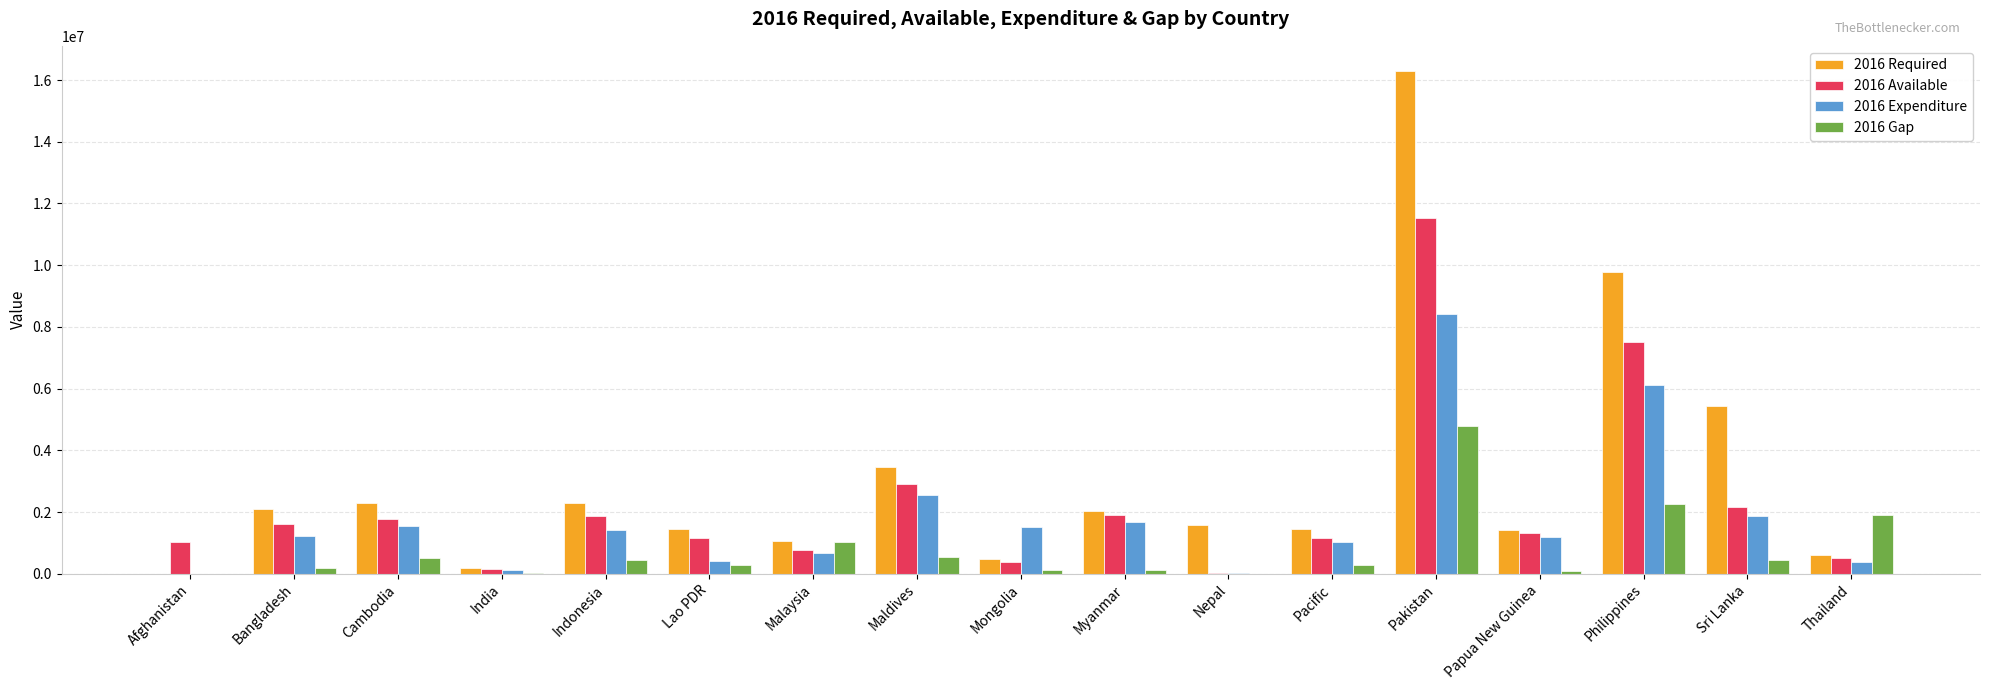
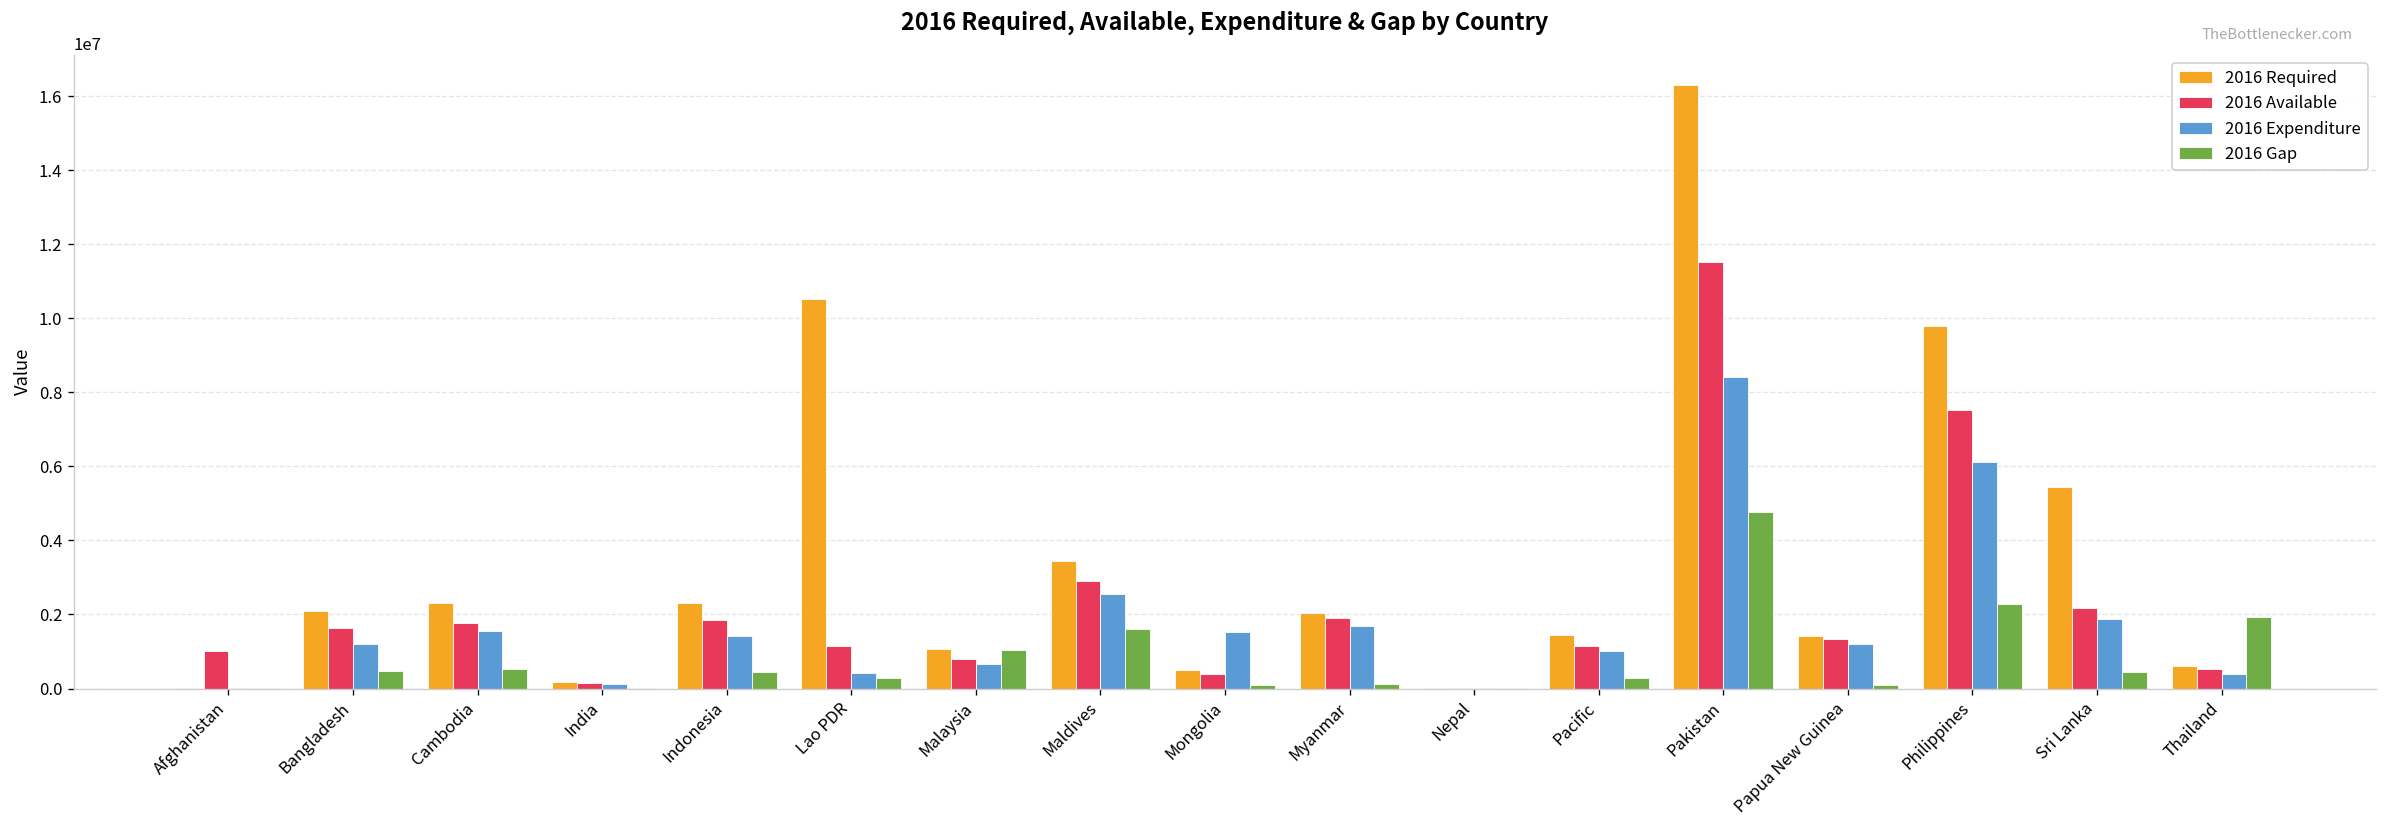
  {
    "2016 Required": {
      "Bangladesh": 2100000,
      "Cambodia": 2300000,
      "India": 200000,
      "Indonesia": 2300000,
-     "Lao PDR": 1400000,
+     "Lao PDR": 10500000,
      "Malaysia": 1100000,
      "Maldives": 3400000,
      "Mongolia": 500000,
      "Myanmar": 2000000,
-     "Nepal": 1600000,
+     "Nepal": 0,
      "Pacific": 1400000,
      "Pakistan": 16300000,
      "Papua New Guinea": 1400000,
      "Philippines": 9800000,
      "Sri Lanka": 5500000,
      "Thailand": 600000
    },
    "2016 Available": {
      "Afghanistan": 1000000,
      "Bangladesh": 1600000,
      "Cambodia": 1800000,
      "India": 200000,
      "Indonesia": 1900000,
      "Lao PDR": 1200000,
      "Malaysia": 800000,
      "Maldives": 2900000,
      "Mongolia": 400000,
      "Myanmar": 1900000,
      "Pacific": 1200000,
      "Pakistan": 11500000,
      "Papua New Guinea": 1300000,
      "Philippines": 7500000,
      "Sri Lanka": 2200000,
      "Thailand": 500000
    },
    "2016 Expenditure": {
      "Bangladesh": 1200000,
      "Cambodia": 1600000,
      "India": 100000,
      "Indonesia": 1400000,
      "Lao PDR": 400000,
      "Malaysia": 700000,
      "Maldives": 2500000,
      "Mongolia": 1500000,
      "Myanmar": 1700000,
      "Pacific": 1000000,
      "Pakistan": 8400000,
      "Papua New Guinea": 1200000,
      "Philippines": 6100000,
      "Sri Lanka": 1900000,
      "Thailand": 400000
    },
    "2016 Gap": {
-     "Bangladesh": 200000,
+     "Bangladesh": 500000,
      "Cambodia": 500000,
      "Indonesia": 400000,
      "Lao PDR": 300000,
      "Malaysia": 1000000,
-     "Maldives": 500000,
+     "Maldives": 1600000,
      "Mongolia": 100000,
      "Myanmar": 100000,
      "Pacific": 300000,
      "Pakistan": 4800000,
      "Papua New Guinea": 100000,
      "Philippines": 2300000,
      "Sri Lanka": 400000,
      "Thailand": 1900000
    }
  }
